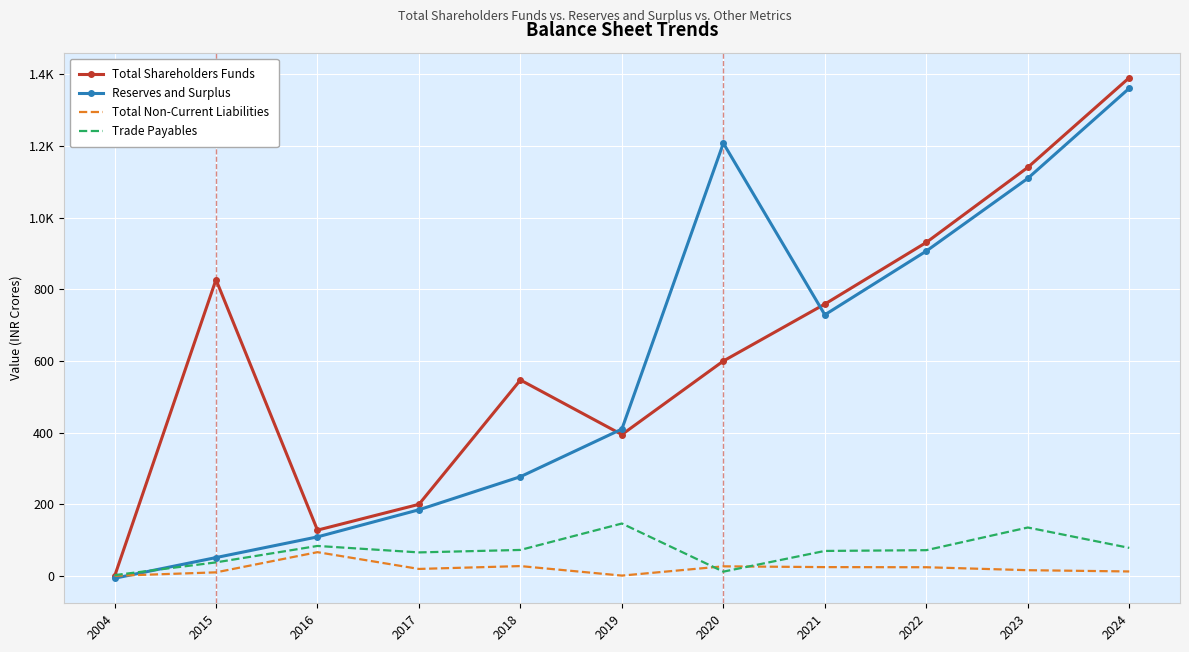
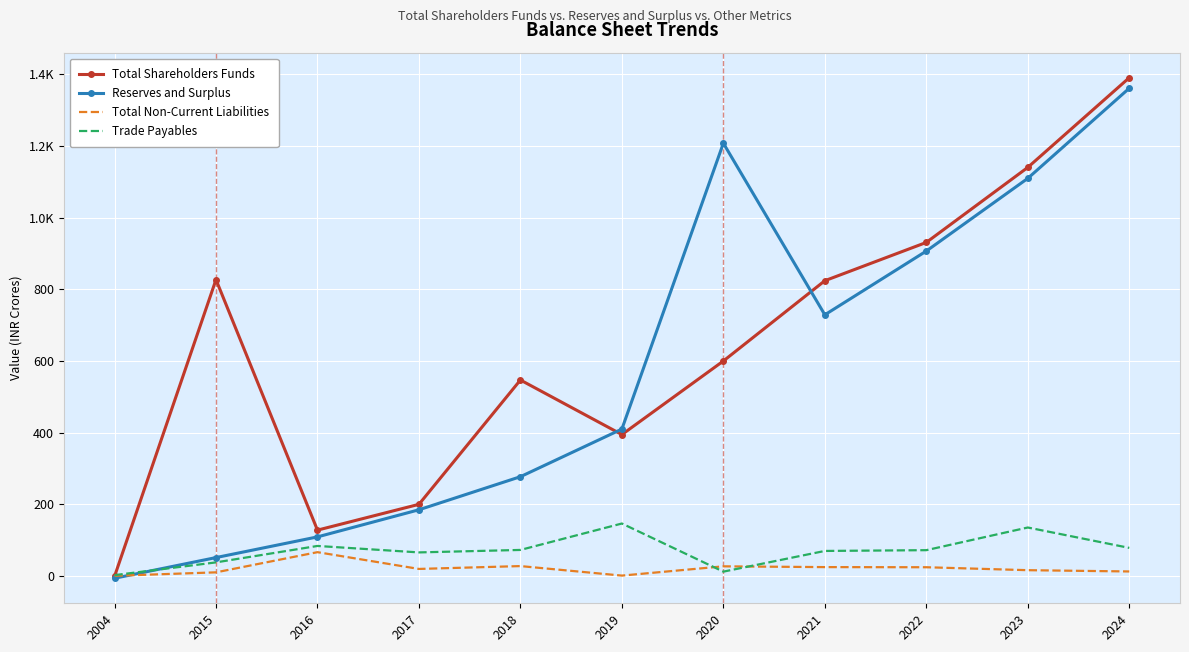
  {
    "Total Shareholders Funds": {
      "2015": 830,
      "2016": 130,
      "2017": 200,
      "2018": 550,
      "2019": 390,
      "2020": 600,
-     "2021": 760,
+     "2021": 820,
      "2022": 930,
      "2023": 1140,
      "2024": 1390
    },
    "Reserves and Surplus": {
      "2015": 50,
      "2016": 110,
      "2017": 180,
      "2018": 280,
      "2019": 410,
      "2020": 1210,
      "2021": 730,
      "2022": 910,
      "2023": 1110,
      "2024": 1360
    },
    "Total Non-Current Liabilities": {
      "2015": 10,
      "2016": 70,
      "2017": 20,
      "2018": 30,
      "2019": 0,
      "2020": 30,
      "2021": 30,
      "2022": 20,
      "2023": 20,
      "2024": 10
    },
    "Trade Payables": {
      "2015": 40,
      "2016": 80,
      "2017": 70,
      "2018": 70,
      "2019": 150,
      "2020": 10,
      "2021": 70,
      "2022": 70,
      "2023": 140,
      "2024": 80
    }
  }
